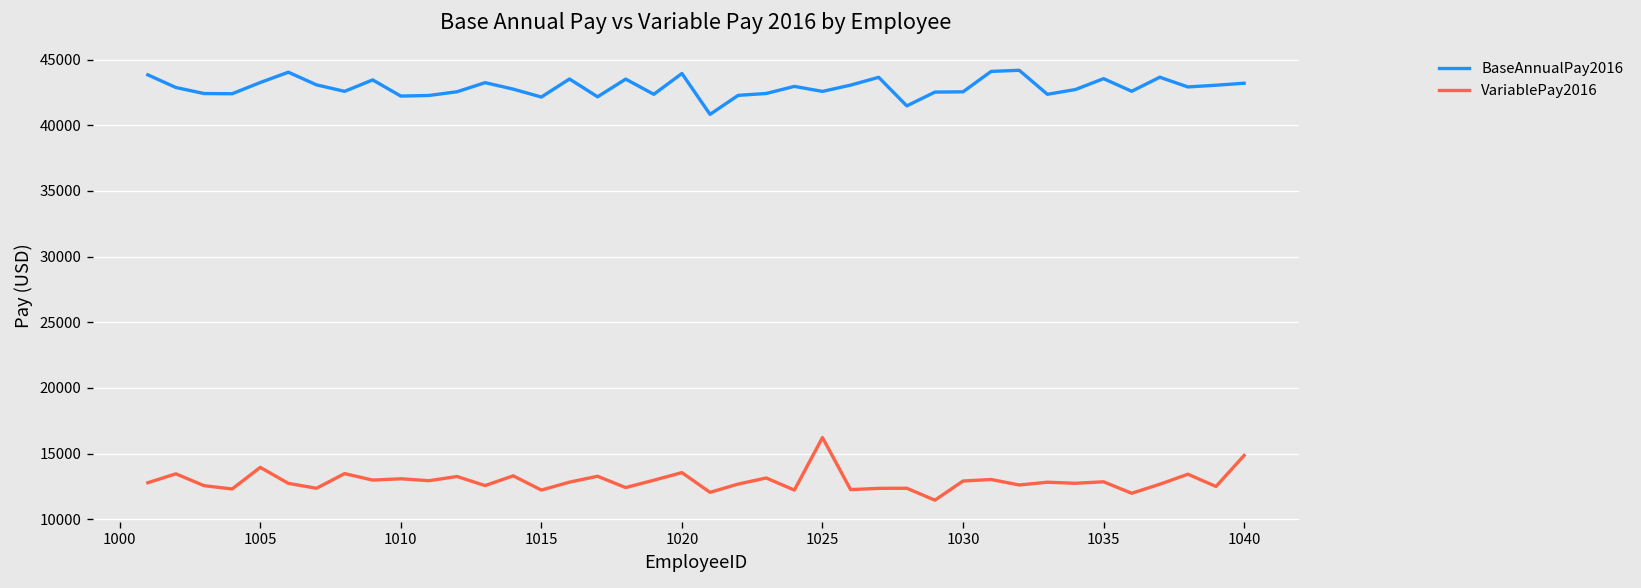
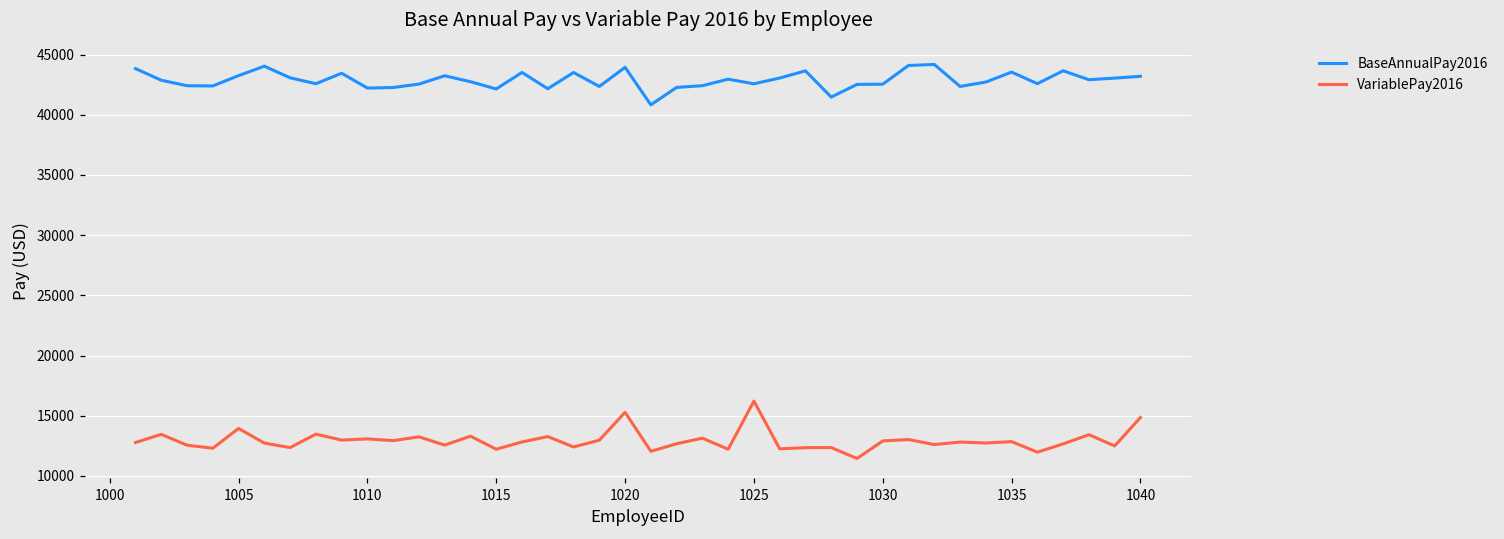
  {
    "BaseAnnualPay2016": {
      "1005": 43300,
      "1010": 42200,
      "1015": 42100,
      "1020": 43900,
      "1025": 42600,
      "1030": 42500,
      "1035": 43500,
      "1040": 43200
    },
    "VariablePay2016": {
      "1005": 13900,
      "1010": 13100,
      "1015": 12200,
-     "1020": 13500,
+     "1020": 15300,
      "1025": 16200,
      "1030": 12900,
      "1035": 12800,
      "1040": 14900
    }
  }
